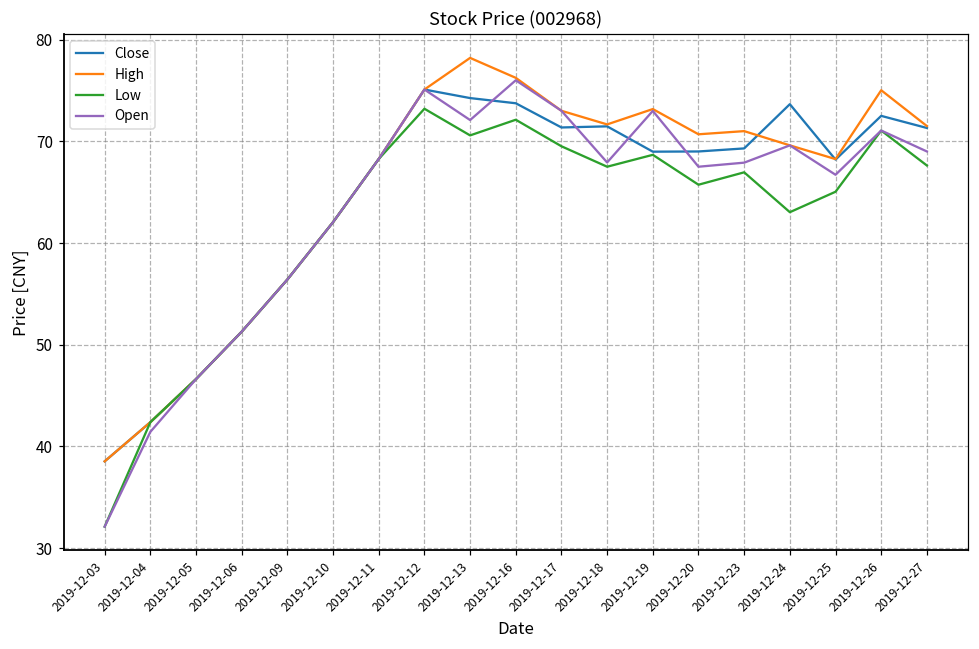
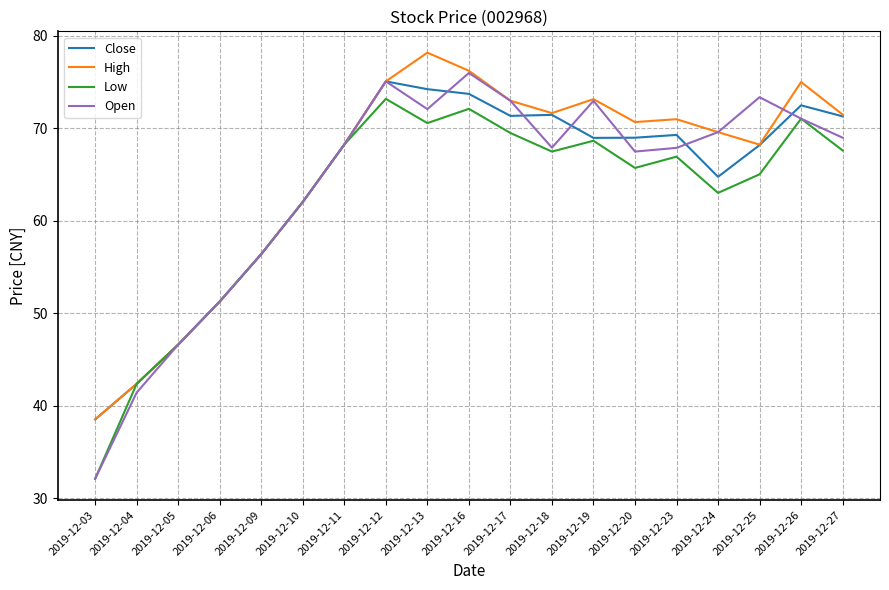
  {
    "Close": {
      "2019-12-13": 74,
      "2019-12-16": 74,
      "2019-12-17": 71,
      "2019-12-19": 69,
      "2019-12-20": 69,
      "2019-12-23": 69,
-     "2019-12-24": 74,
+     "2019-12-24": 65,
      "2019-12-26": 73
    },
    "High": {
      "2019-12-13": 78,
      "2019-12-20": 71,
      "2019-12-23": 71,
      "2019-12-26": 75
    },
    "Low": {
      "2019-12-12": 73,
      "2019-12-13": 71,
      "2019-12-16": 72,
      "2019-12-17": 70,
      "2019-12-18": 68,
      "2019-12-19": 69,
      "2019-12-20": 66,
      "2019-12-23": 67,
      "2019-12-24": 63,
      "2019-12-25": 65,
      "2019-12-27": 68
    },
    "Open": {
      "2019-12-04": 41,
      "2019-12-13": 72,
      "2019-12-18": 68,
      "2019-12-20": 68,
      "2019-12-23": 68,
-     "2019-12-25": 67,
+     "2019-12-25": 73,
      "2019-12-27": 69
    }
  }
